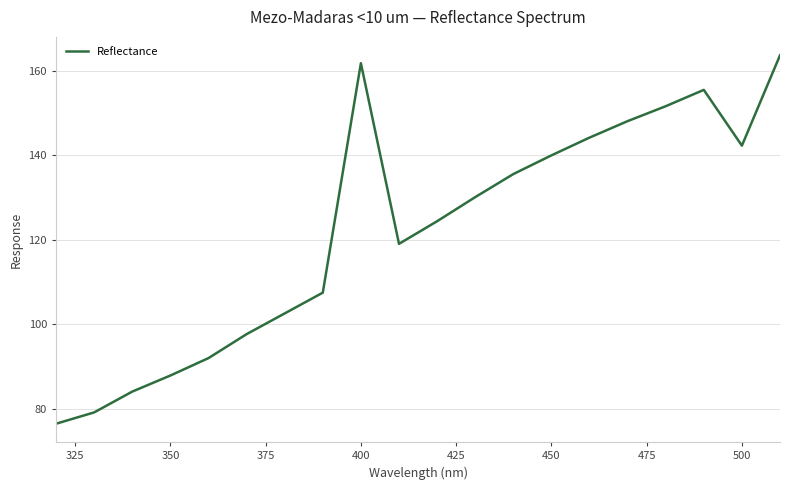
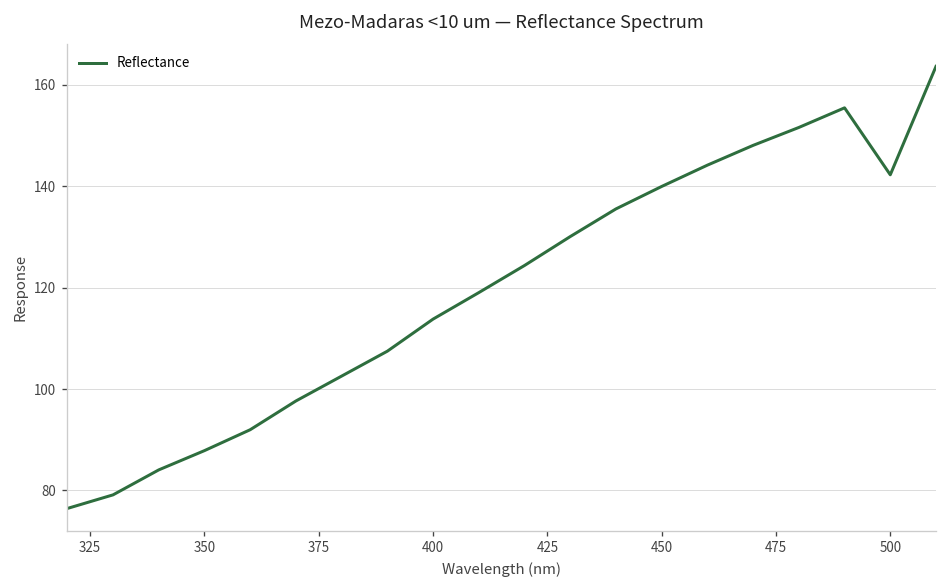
  {
    "350": 88,
-   "400": 162,
+   "400": 114,
    "450": 140,
    "500": 142
  }
